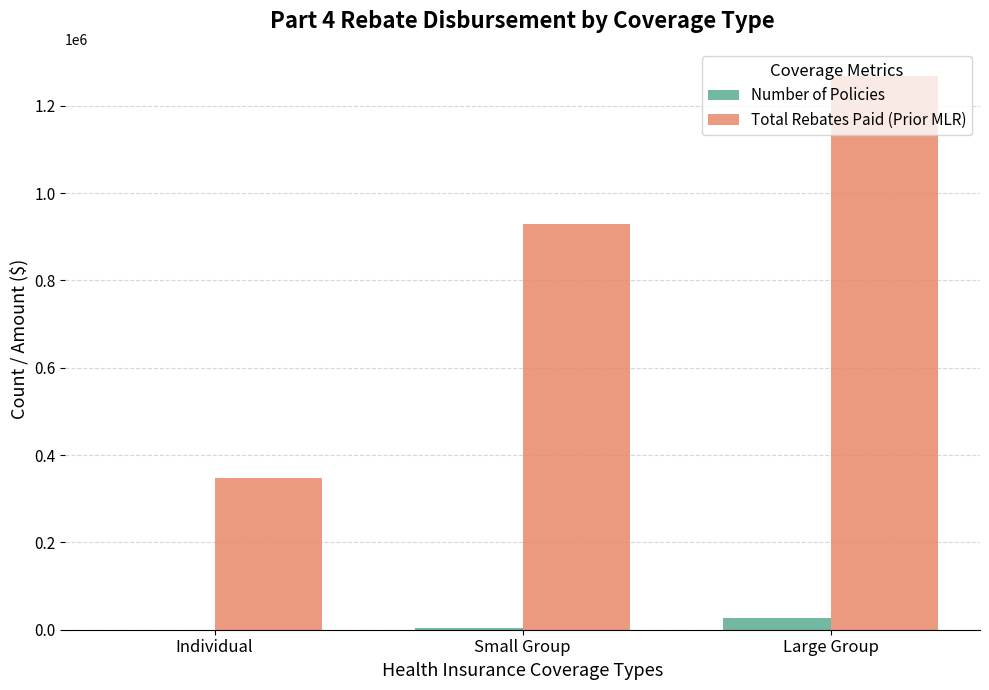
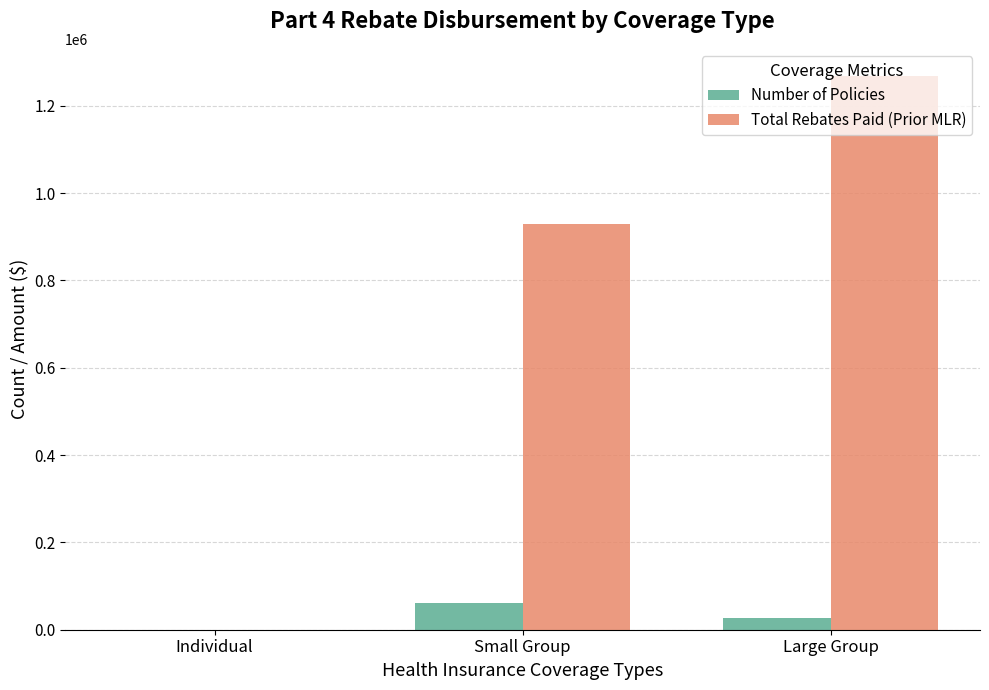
  {
    "Number of Policies": {
-     "Small Group": 0,
+     "Small Group": 60000,
      "Large Group": 30000
    },
    "Total Rebates Paid (Prior MLR)": {
-     "Individual": 350000,
+     "Individual": 0,
      "Small Group": 930000
    }
  }
